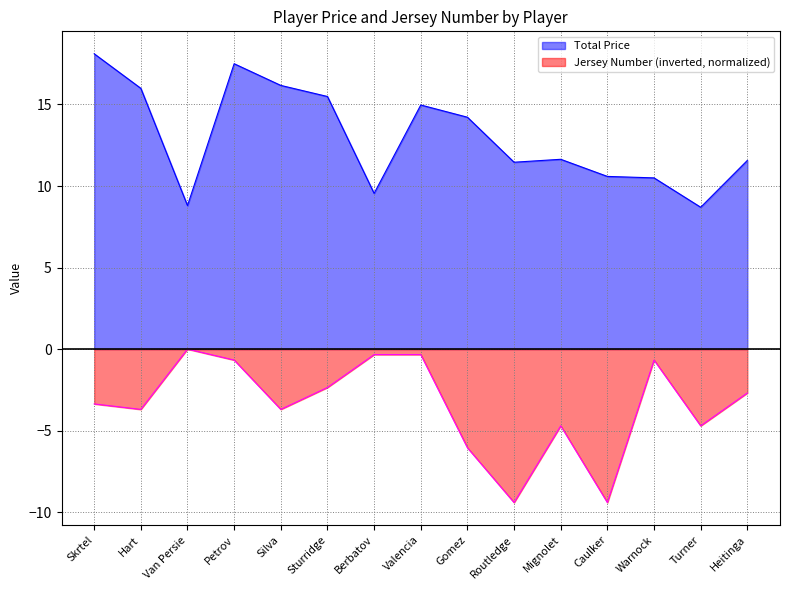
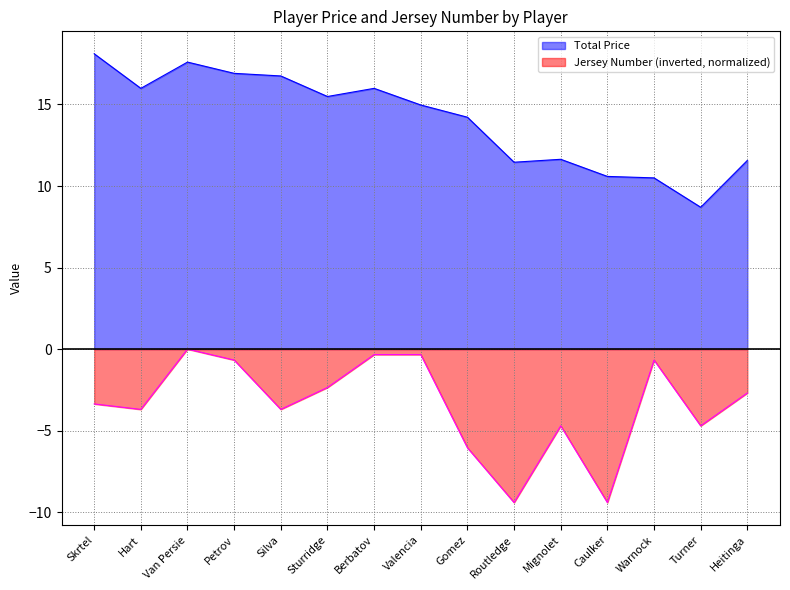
  {
    "Total Price": {
      "Skrtel": 18.1,
      "Hart": 16.0,
-     "Van Persie": 8.8,
-     "Petrov": 17.5,
-     "Silva": 16.2,
+     "Van Persie": 17.6,
+     "Petrov": 16.9,
+     "Silva": 16.8,
      "Sturridge": 15.5,
-     "Berbatov": 9.6,
+     "Berbatov": 16.0,
      "Valencia": 15.0,
      "Gomez": 14.2,
      "Routledge": 11.5,
      "Mignolet": 11.6,
      "Caulker": 10.6,
      "Warnock": 10.5,
      "Turner": 8.7,
      "Heitinga": 11.6
    }
  }
